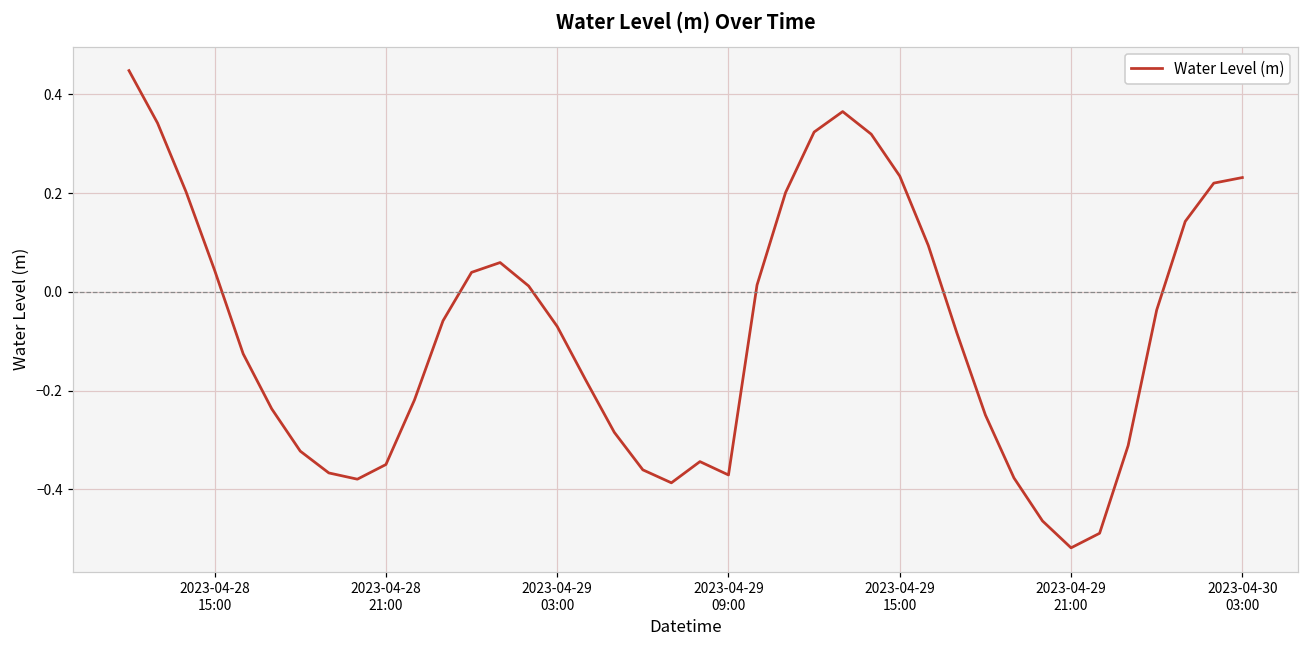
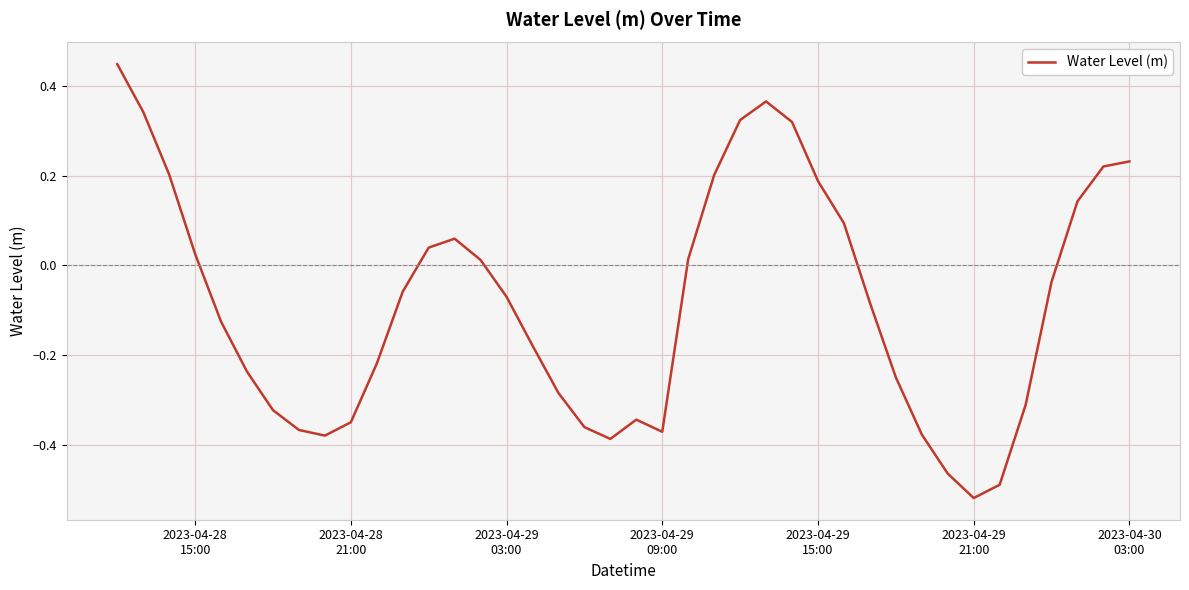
  {
-   "2023-04-28 15:00": 0.04,
+   "2023-04-28 15:00": 0.03,
    "2023-04-28 21:00": -0.35,
    "2023-04-29 03:00": -0.07,
    "2023-04-29 09:00": -0.37,
-   "2023-04-29 15:00": 0.23,
+   "2023-04-29 15:00": 0.19,
    "2023-04-29 21:00": -0.52,
    "2023-04-30 03:00": 0.23
  }
